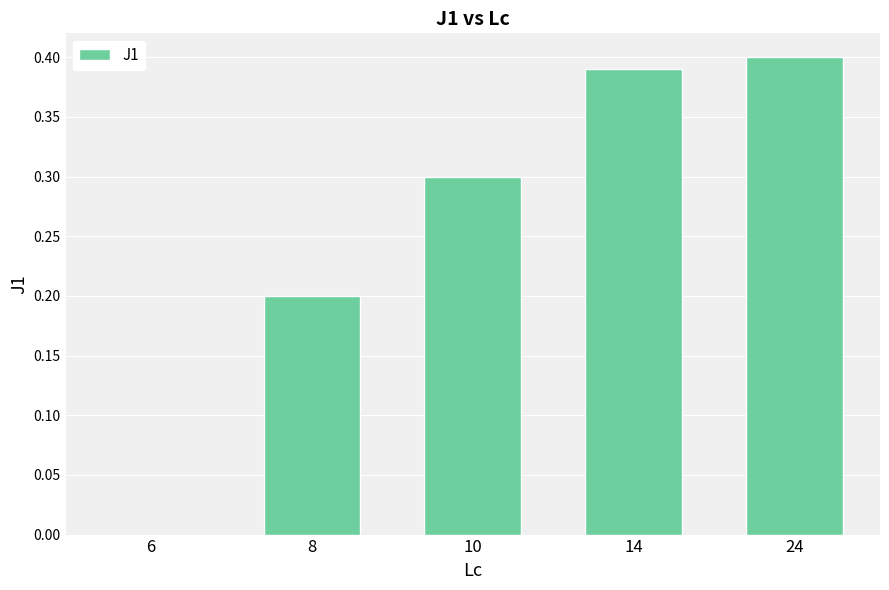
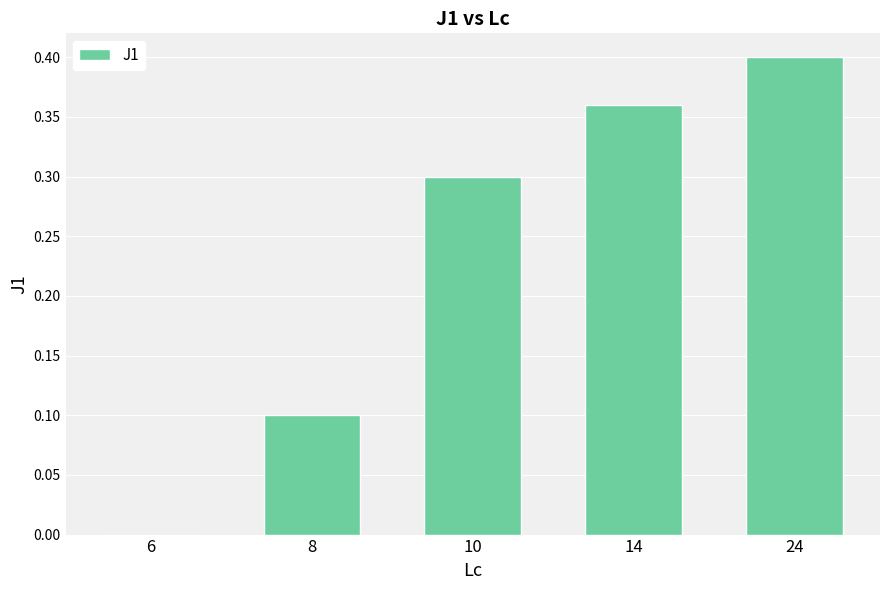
  {
    "6": 0.00,
-   "8": 0.2,
+   "8": 0.1,
    "10": 0.30,
-   "14": 0.39,
+   "14": 0.36,
    "24": 0.40
  }
